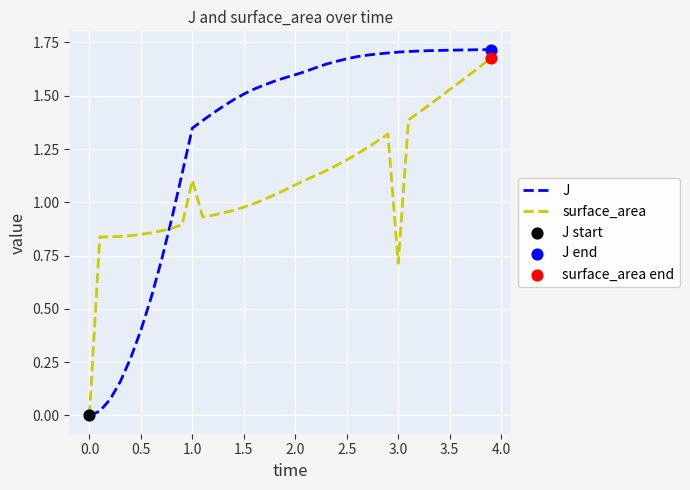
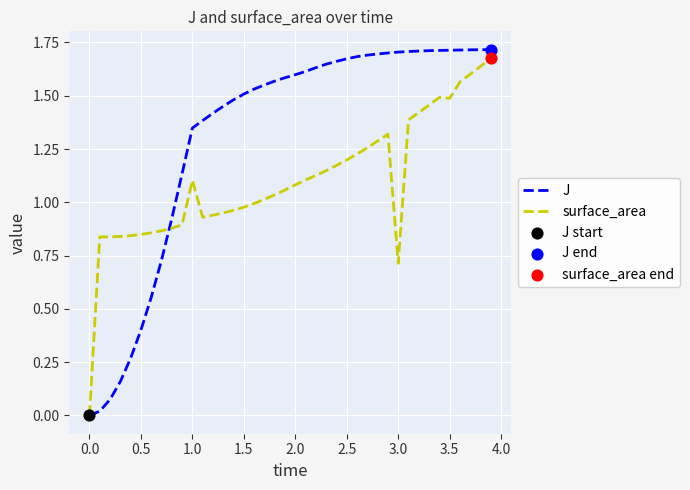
  {
    "surface_area": {
      "0.5": 0.85,
      "1.0": 1.10,
      "1.5": 0.98,
      "2.0": 1.08,
      "2.5": 1.20,
      "3.0": 0.71,
-     "3.5": 1.53
+     "3.5": 1.49
    }
  }
